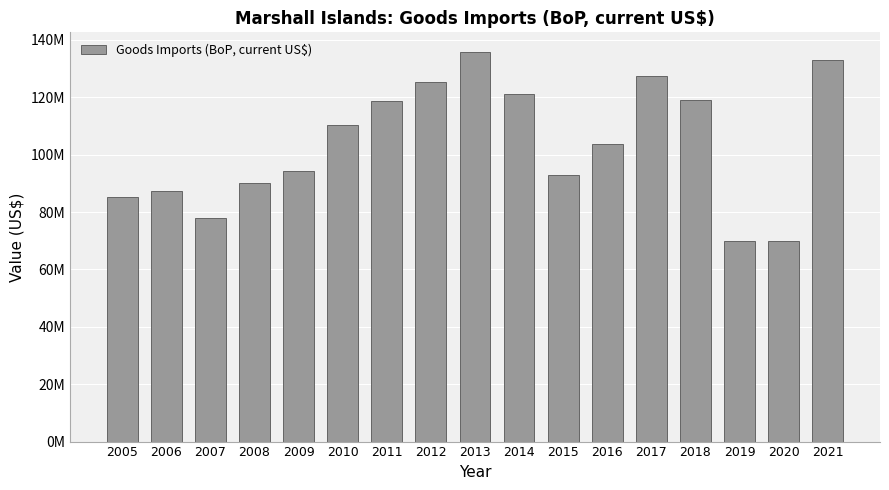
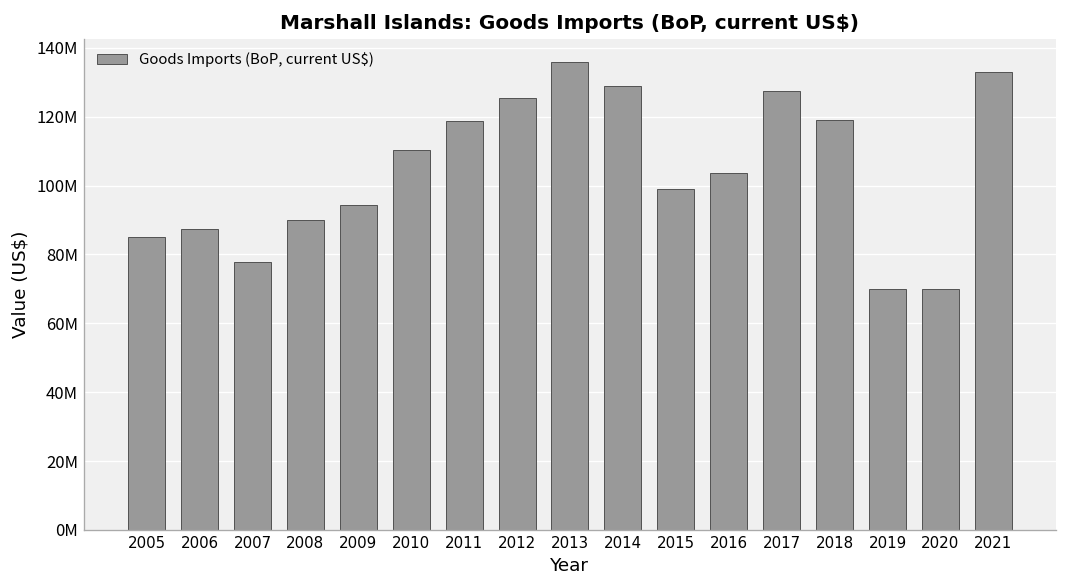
  {
    "2005": 85000000,
    "2006": 87000000,
    "2007": 78000000,
    "2008": 90000000,
    "2009": 94000000,
    "2010": 110000000,
    "2011": 119000000,
    "2012": 125000000,
    "2013": 136000000,
-   "2014": 121000000,
-   "2015": 93000000,
+   "2014": 129000000,
+   "2015": 99000000,
    "2016": 104000000,
    "2017": 127000000,
    "2018": 119000000,
    "2019": 70000000,
    "2020": 70000000,
    "2021": 133000000
  }
